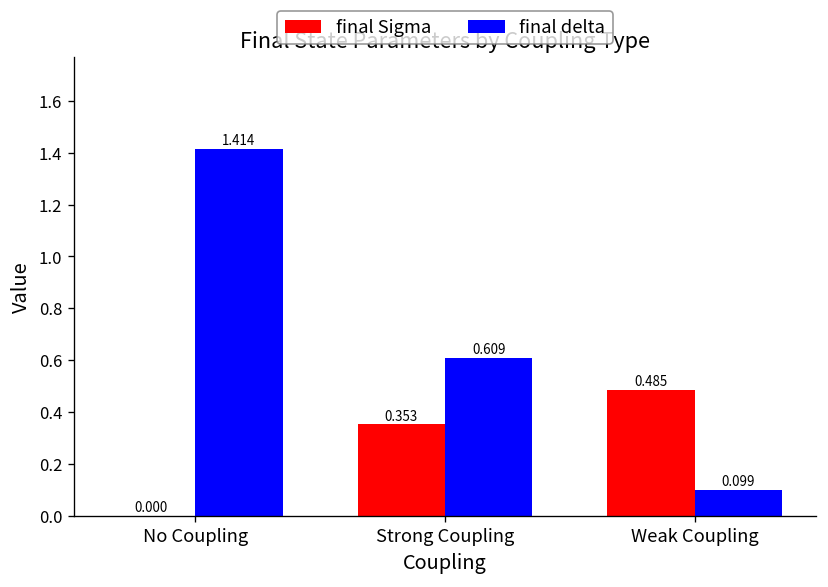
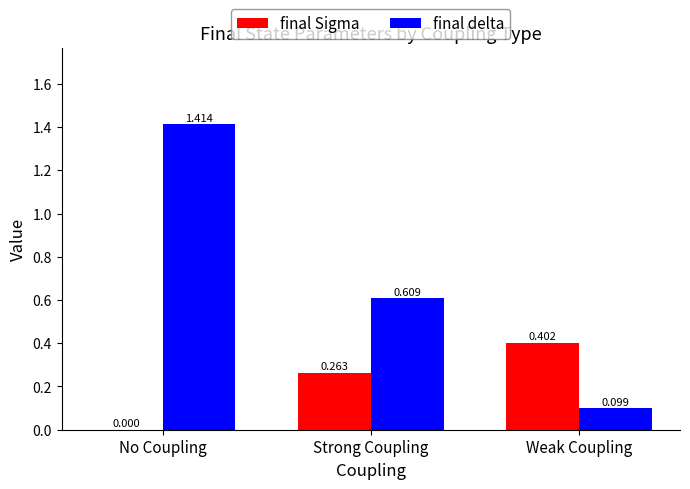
  {
    "final Sigma": {
      "No Coupling": 0.000,
-     "Strong Coupling": 0.353,
-     "Weak Coupling": 0.485
+     "Strong Coupling": 0.263,
+     "Weak Coupling": 0.402
    },
    "final delta": {
      "No Coupling": 1.414,
      "Strong Coupling": 0.609,
      "Weak Coupling": 0.099
    }
  }
